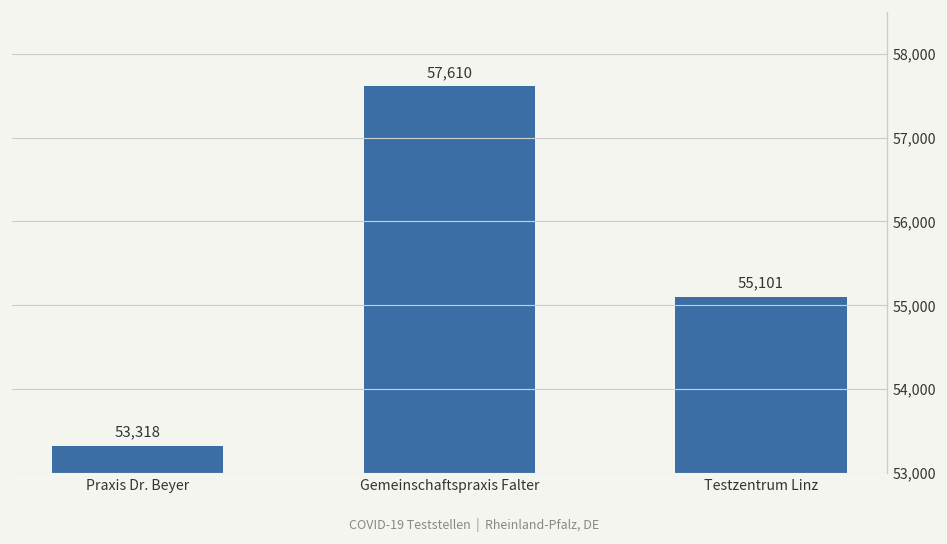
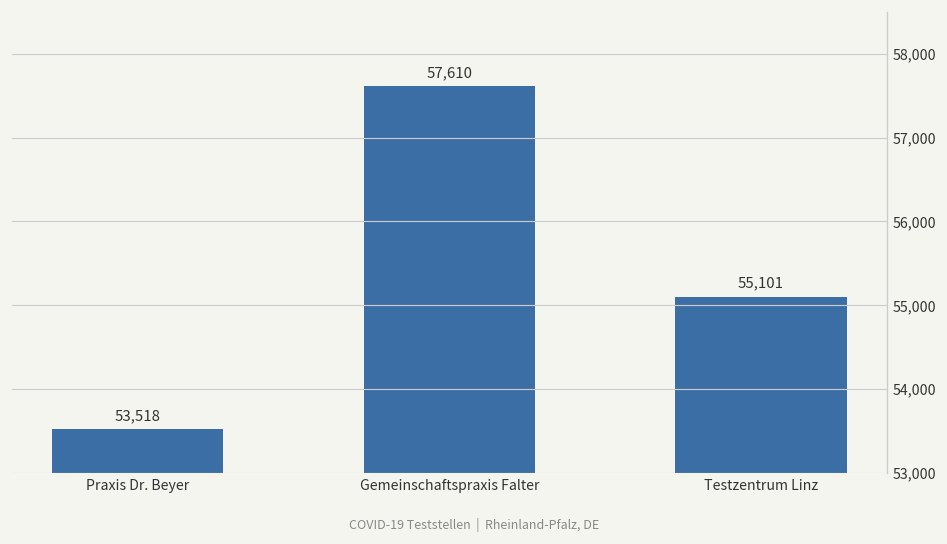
  {
-   "Praxis Dr. Beyer": "53,318",
+   "Praxis Dr. Beyer": "53,518",
    "Gemeinschaftspraxis Falter": "57,610",
    "Testzentrum Linz": "55,101"
  }
